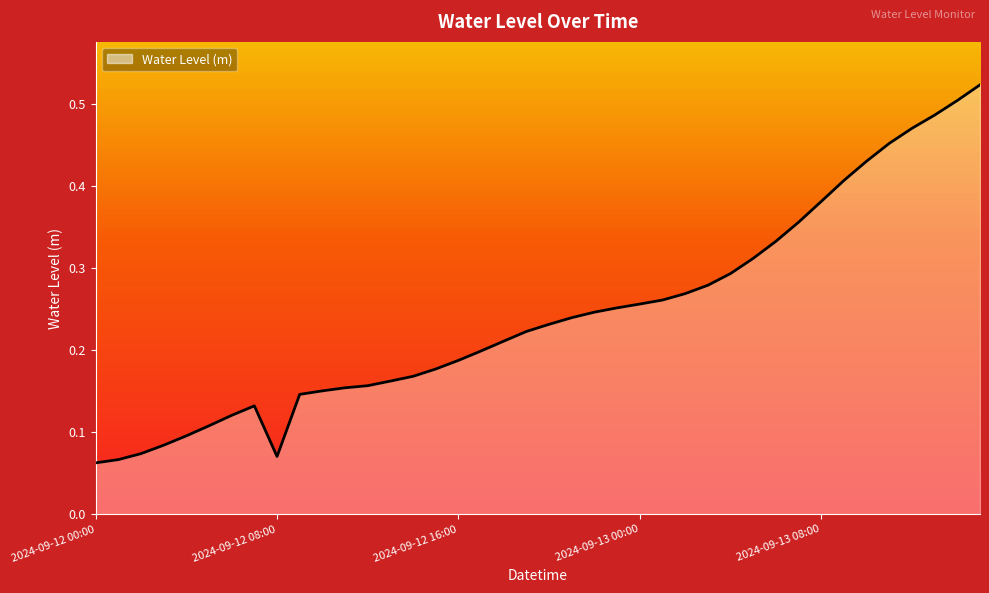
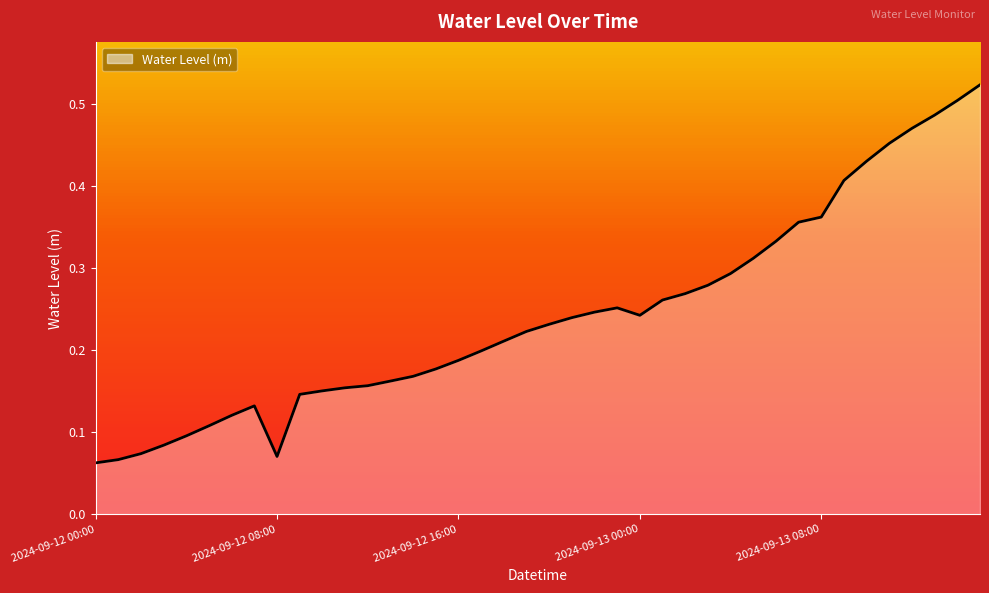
  {
    "2024-09-12 00:00": 0.06,
    "2024-09-12 08:00": 0.07,
    "2024-09-12 16:00": 0.19,
-   "2024-09-13 00:00": 0.26,
-   "2024-09-13 08:00": 0.38
+   "2024-09-13 00:00": 0.24,
+   "2024-09-13 08:00": 0.36
  }
